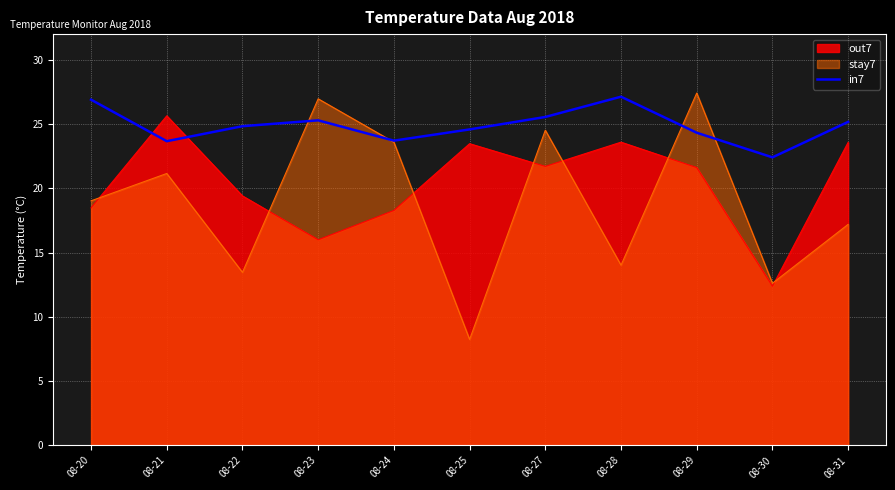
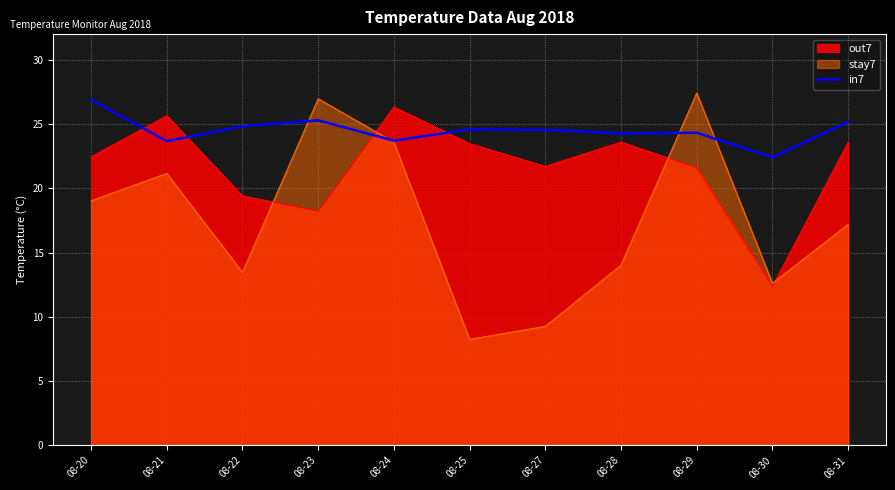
  {
    "out7": {
-     "08-20": 18.5,
+     "08-20": 22.4,
      "08-21": 25.6,
      "08-22": 19.4,
-     "08-23": 16.0,
-     "08-24": 18.3,
+     "08-23": 18.2,
+     "08-24": 26.3,
      "08-25": 23.5,
      "08-27": 21.7,
      "08-28": 23.6,
      "08-29": 21.6,
      "08-30": 12.4,
      "08-31": 23.6
    },
    "stay7": {
      "08-20": 19.0,
      "08-21": 21.2,
      "08-22": 13.5,
      "08-23": 27.0,
      "08-25": 8.2,
-     "08-27": 24.5,
+     "08-27": 9.3,
      "08-28": 14.0,
      "08-29": 27.4,
      "08-30": 12.6,
      "08-31": 17.2
    },
    "in7": {
      "08-20": 26.9,
      "08-21": 23.7,
      "08-22": 24.8,
      "08-23": 25.3,
      "08-25": 24.6,
-     "08-27": 25.6,
-     "08-28": 27.1,
+     "08-27": 24.6,
+     "08-28": 24.3,
      "08-29": 24.3,
      "08-30": 22.4,
      "08-31": 25.2
    }
  }
